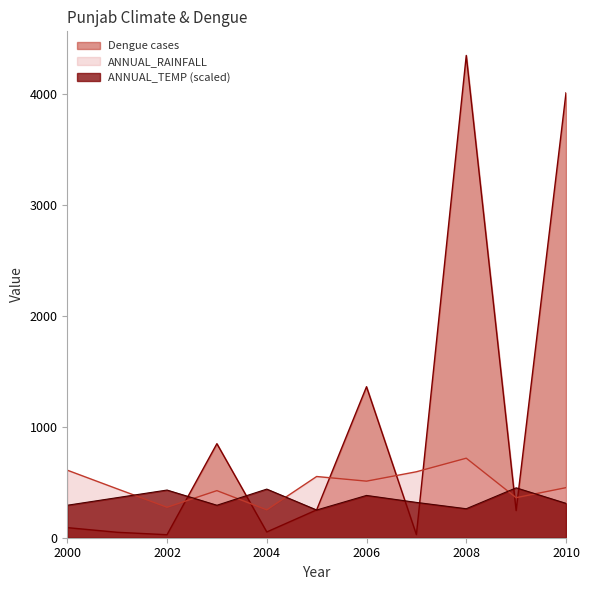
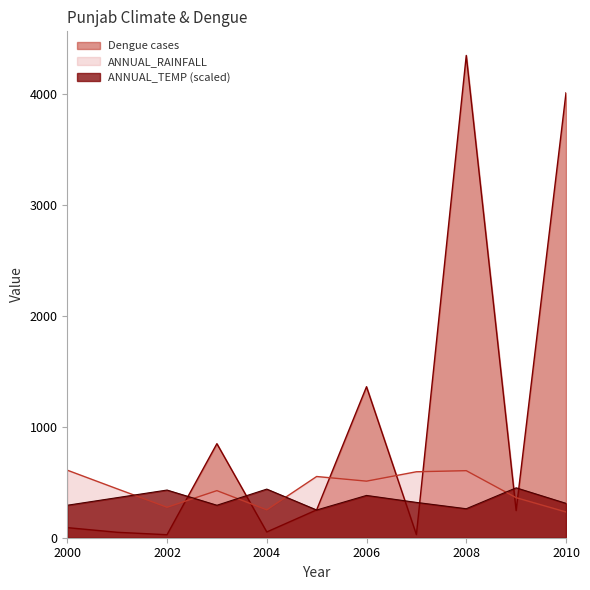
  {
    "Dengue cases": {
      "2000": 90,
      "2002": 30,
      "2004": 50,
      "2006": 1360,
      "2008": 4350,
      "2010": 4010
    },
    "ANNUAL_RAINFALL": {
      "2000": 610,
      "2002": 270,
      "2004": 250,
      "2006": 510,
-     "2008": 720,
-     "2010": 450
+     "2008": 600,
+     "2010": 230
    },
    "ANNUAL_TEMP (scaled)": {
      "2000": 290,
      "2002": 430,
      "2004": 440,
      "2006": 380,
      "2008": 260,
      "2010": 310
    }
  }
